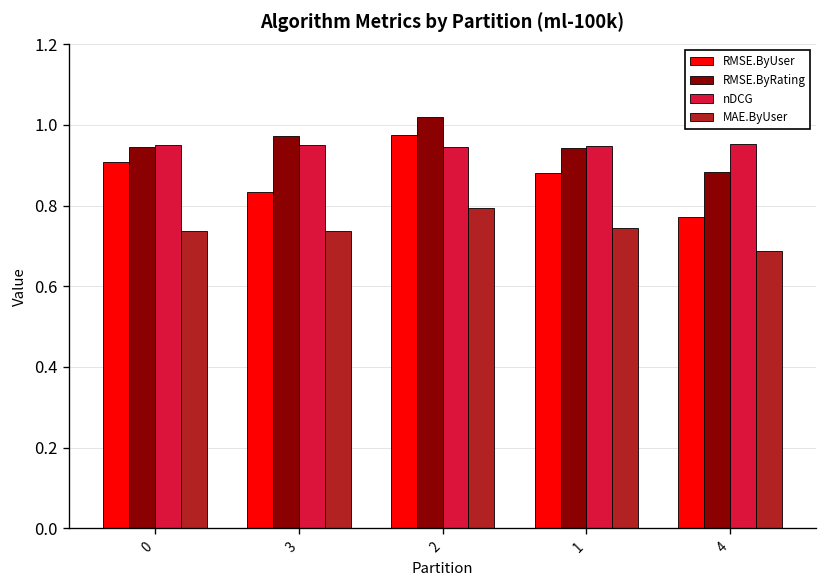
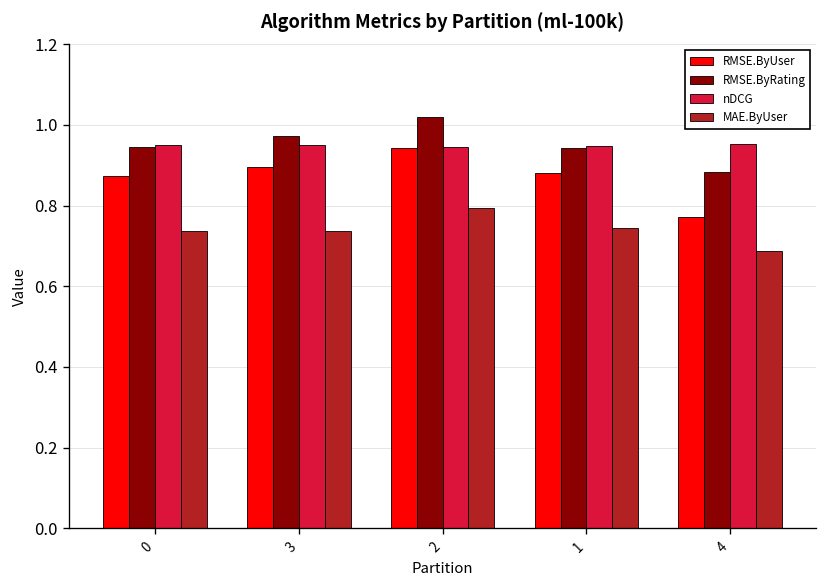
  {
    "RMSE.ByUser": {
-     "0": 0.91,
-     "3": 0.83,
-     "2": 0.97,
+     "0": 0.87,
+     "3": 0.90,
+     "2": 0.94,
      "1": 0.88,
      "4": 0.77
    },
    "RMSE.ByRating": {
      "0": 0.95,
      "3": 0.97,
      "2": 1.02,
      "1": 0.94,
      "4": 0.88
    }
  }
